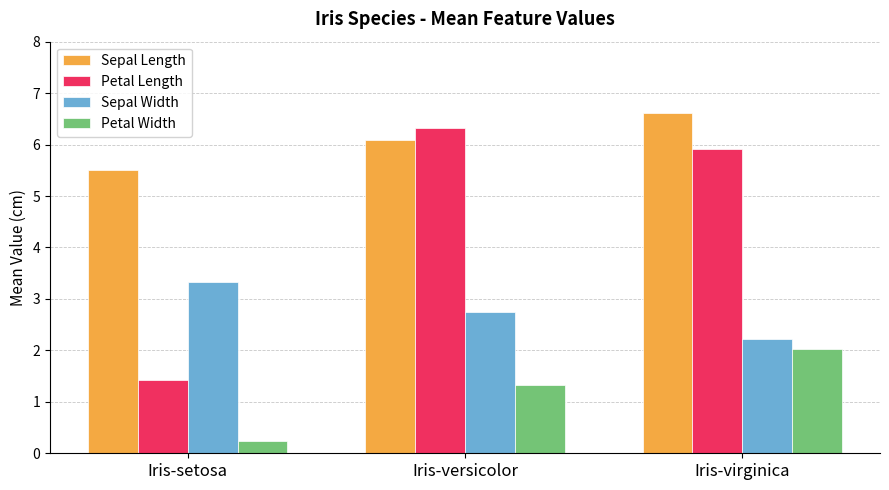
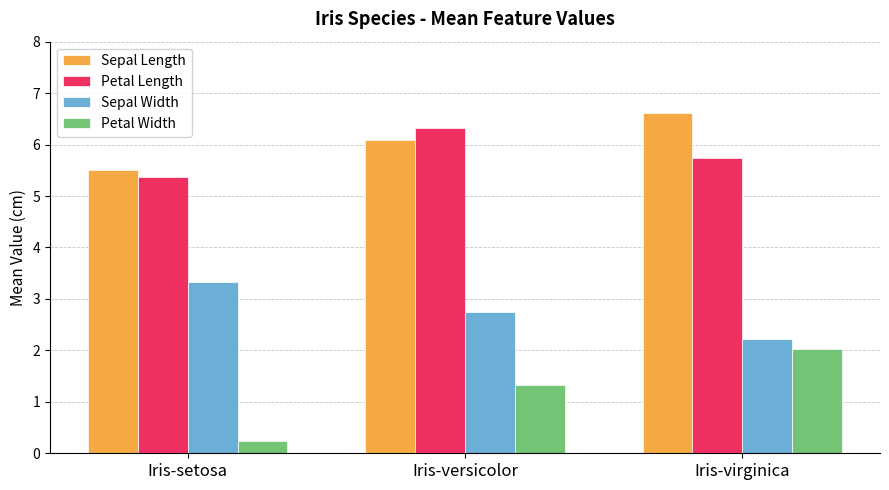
  {
    "Sepal Length": {
      "Iris-setosa": 5.5,
      "Iris-versicolor": 6.1,
      "Iris-virginica": 6.6
    },
    "Petal Length": {
-     "Iris-setosa": 1.4,
+     "Iris-setosa": 5.4,
      "Iris-versicolor": 6.3,
-     "Iris-virginica": 5.9
+     "Iris-virginica": 5.7
    },
    "Sepal Width": {
      "Iris-setosa": 3.3,
      "Iris-versicolor": 2.7,
      "Iris-virginica": 2.2
    },
    "Petal Width": {
      "Iris-setosa": 0.2,
      "Iris-versicolor": 1.3,
      "Iris-virginica": 2.0
    }
  }
